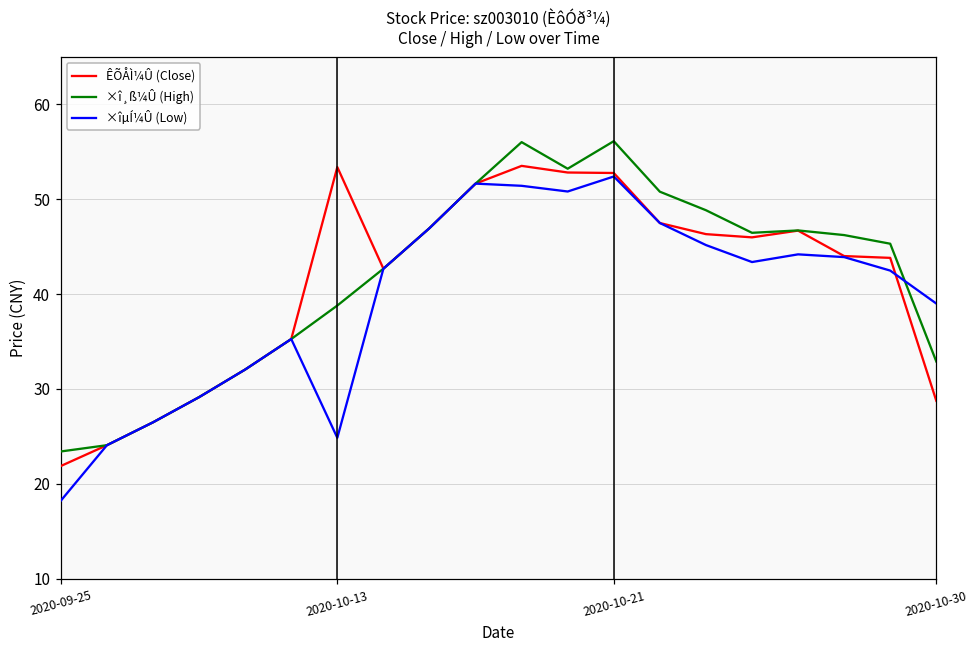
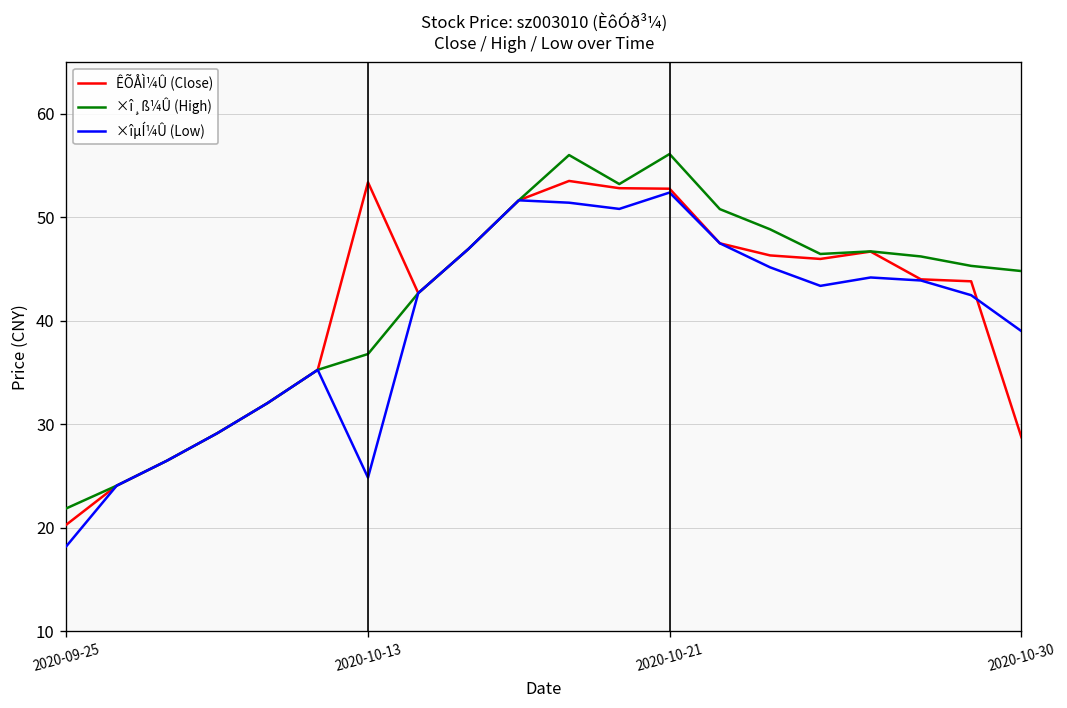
  {
    "ÊÕÅÌ¼Û (Close)": {
-     "2020-09-25": 22,
+     "2020-09-25": 20,
      "2020-10-13": 53,
      "2020-10-21": 53,
      "2020-10-30": 29
    },
    "×î¸ß¼Û (High)": {
-     "2020-09-25": 23,
-     "2020-10-13": 39,
+     "2020-09-25": 22,
+     "2020-10-13": 37,
      "2020-10-21": 56,
-     "2020-10-30": 33
+     "2020-10-30": 45
    },
    "×îµÍ¼Û (Low)": {
      "2020-09-25": 18,
      "2020-10-13": 25,
      "2020-10-21": 52,
      "2020-10-30": 39
    }
  }
